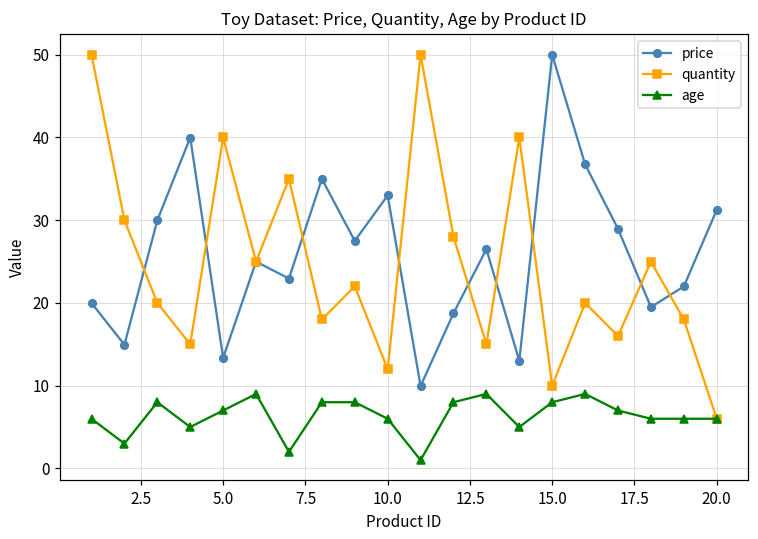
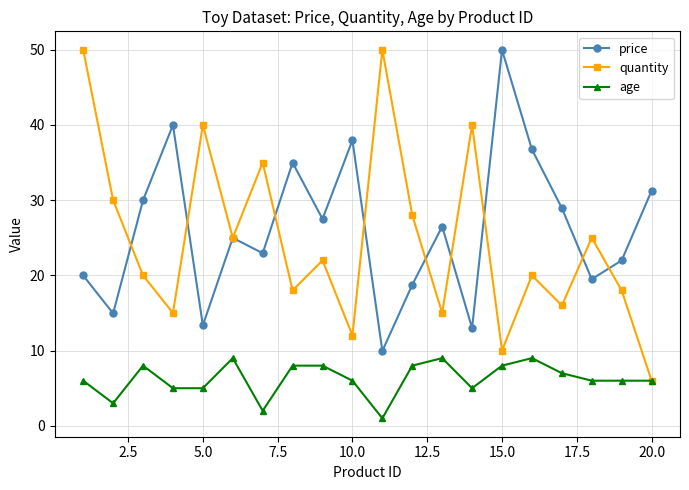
  {
    "price": {
      "5.0": 13,
-     "10.0": 33,
+     "10.0": 38,
      "15.0": 50,
      "20.0": 31
    },
    "quantity": {
      "5.0": 40,
      "10.0": 12,
      "15.0": 10
    },
    "age": {
-     "5.0": 7,
+     "5.0": 5,
      "10.0": 6,
      "15.0": 8
    }
  }
